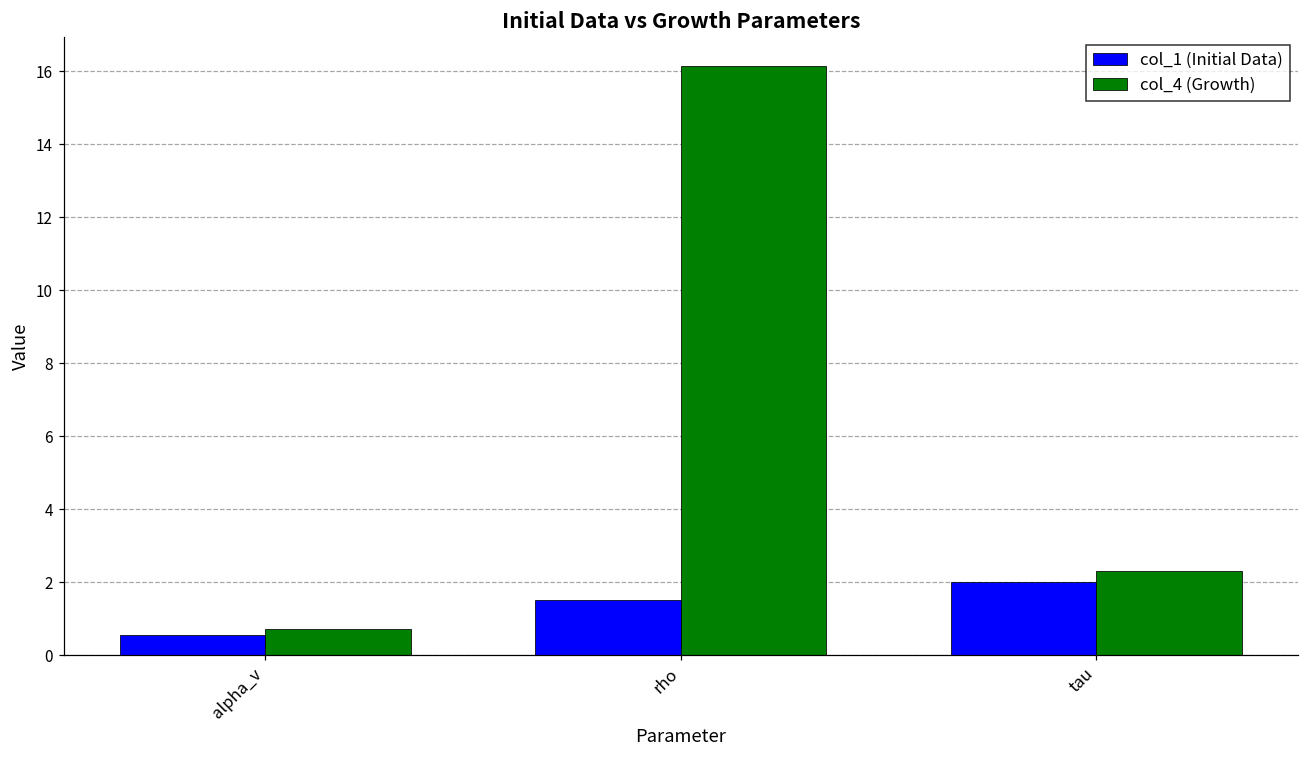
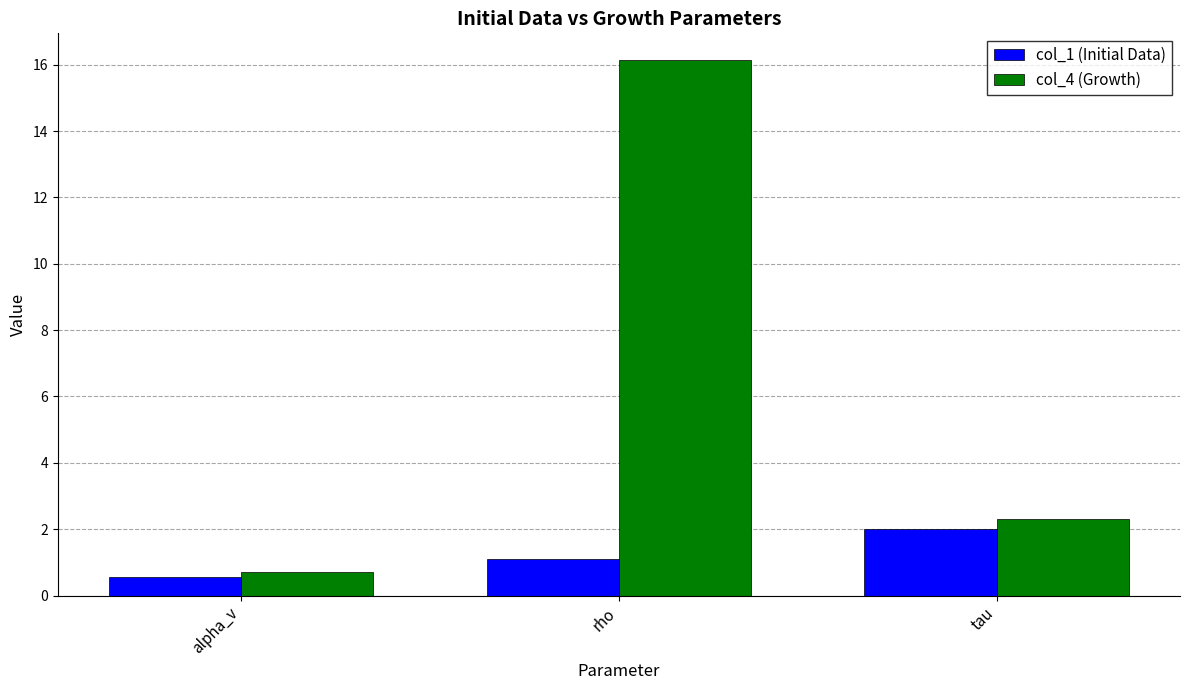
  {
    "col_1 (Initial Data)": {
      "alpha_v": 0.6,
-     "rho": 1.5,
+     "rho": 1.1,
      "tau": 2.0
    },
    "col_4 (Growth)": {
      "alpha_v": 0.7,
      "rho": 16.1,
      "tau": 2.3
    }
  }
